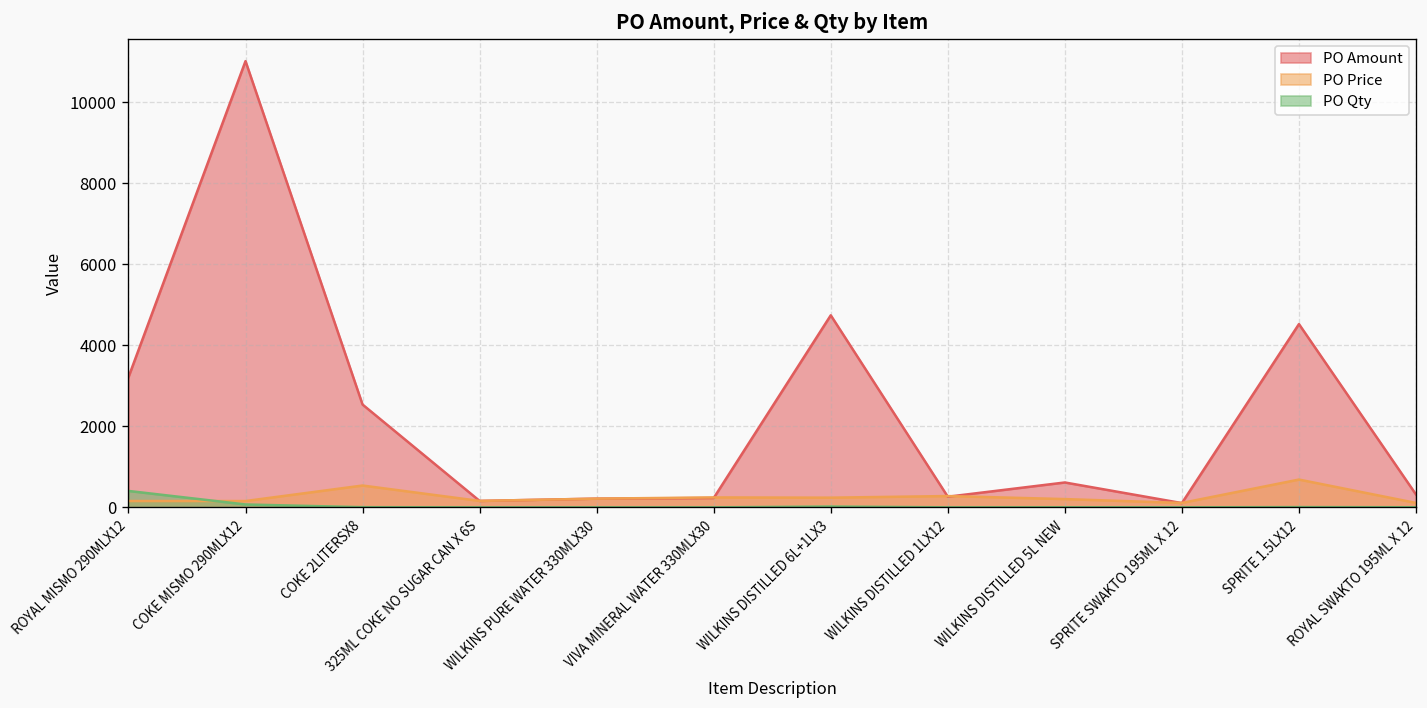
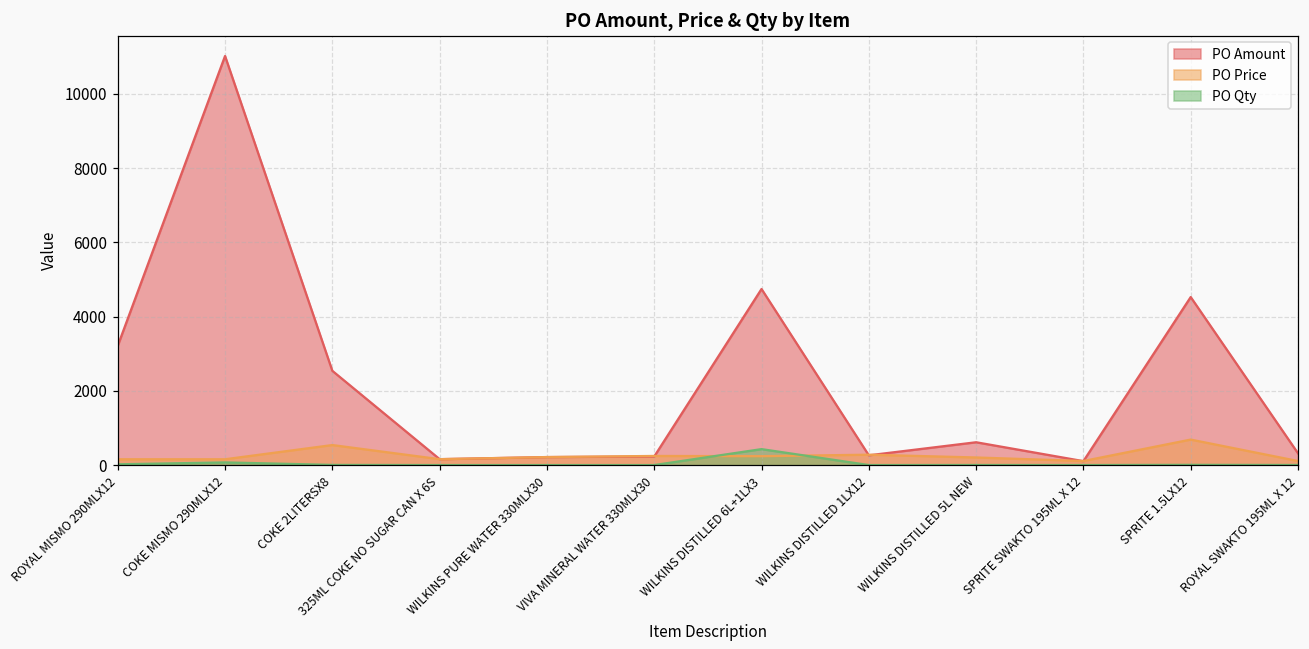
  {
    "PO Qty": {
-     "ROYAL MISMO 290MLX12": 400,
+     "ROYAL MISMO 290MLX12": 0,
      "COKE MISMO 290MLX12": 100,
      "COKE 2LITERSX8": 0,
      "325ML COKE NO SUGAR CAN X 6S": 0,
      "WILKINS PURE WATER 330MLX30": 0,
      "VIVA MINERAL WATER 330MLX30": 0,
-     "WILKINS DISTILLED 6L+1LX3": 0,
+     "WILKINS DISTILLED 6L+1LX3": 400,
      "WILKINS DISTILLED 1LX12": 0,
      "WILKINS DISTILLED 5L NEW": 0,
      "SPRITE SWAKTO 195ML X 12": 0,
      "SPRITE 1.5LX12": 0,
      "ROYAL SWAKTO 195ML X 12": 0
    }
  }
